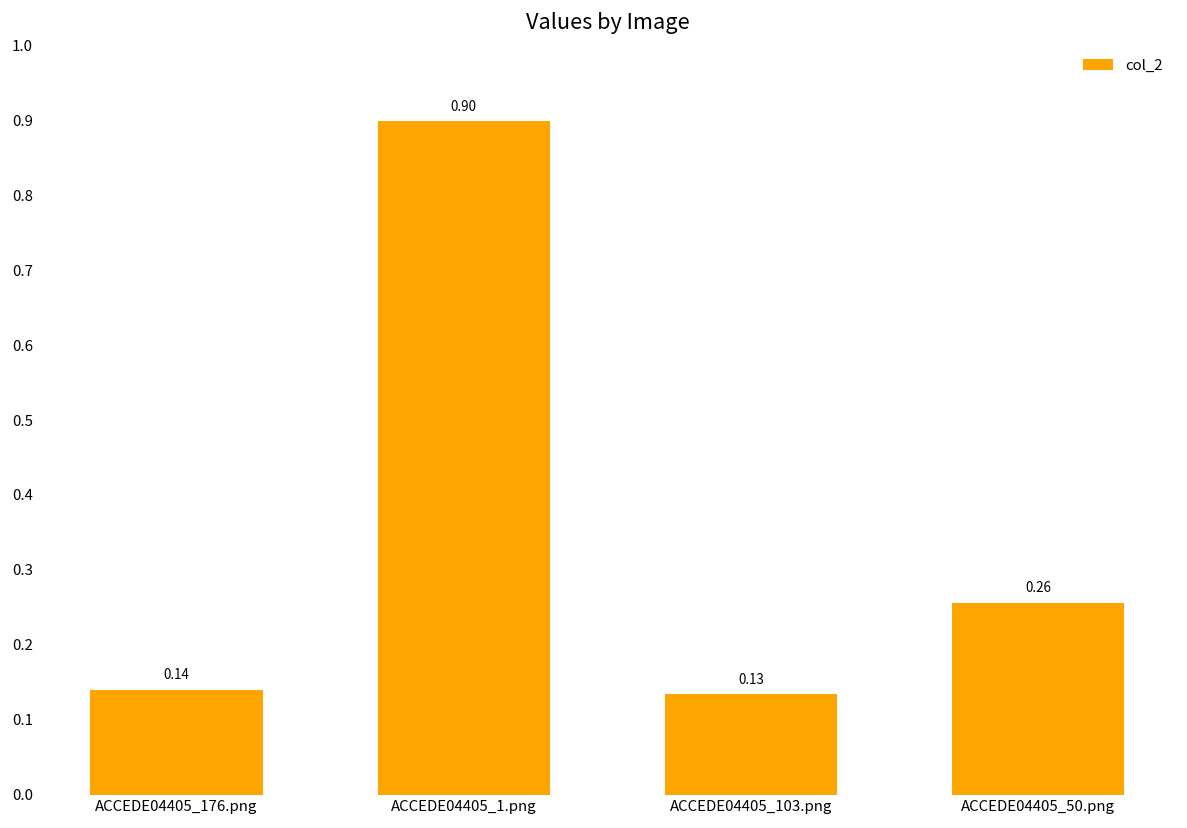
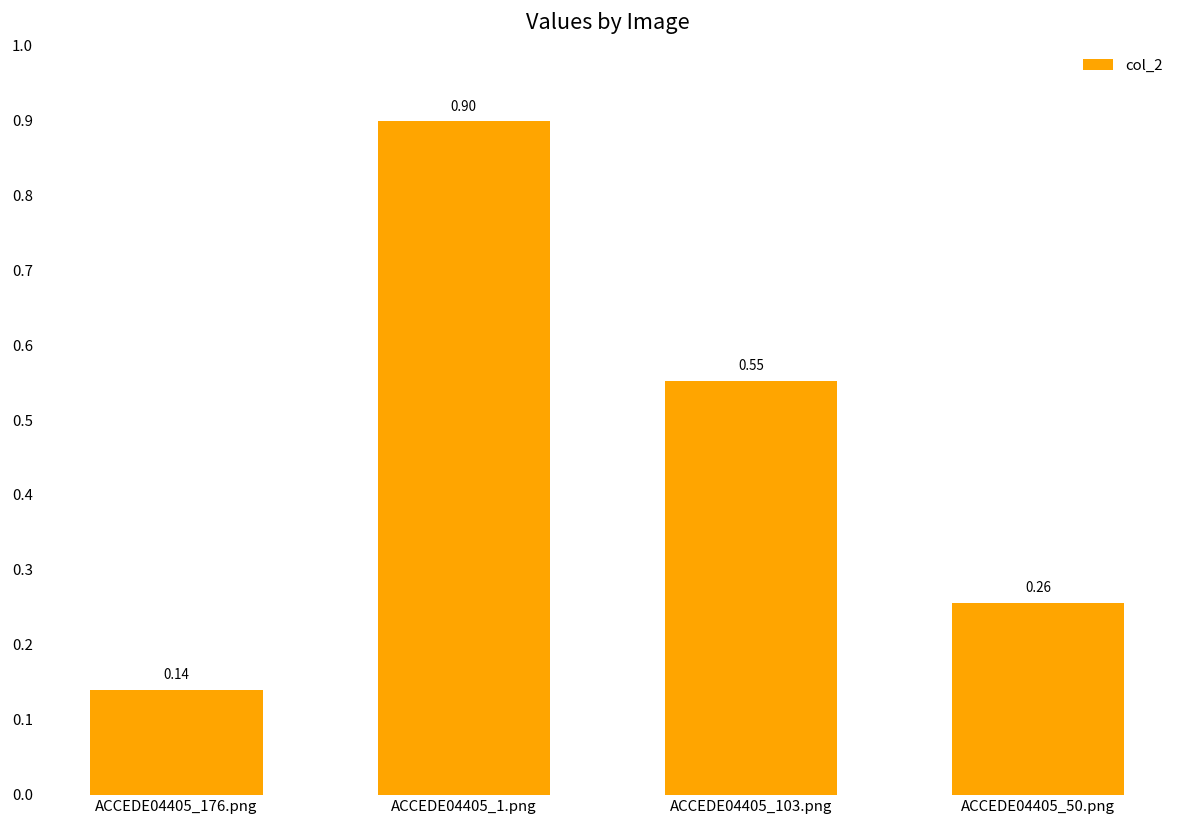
  {
    "ACCEDE04405_176.png": 0.14,
    "ACCEDE04405_1.png": 0.90,
-   "ACCEDE04405_103.png": 0.13,
+   "ACCEDE04405_103.png": 0.55,
    "ACCEDE04405_50.png": 0.26
  }
